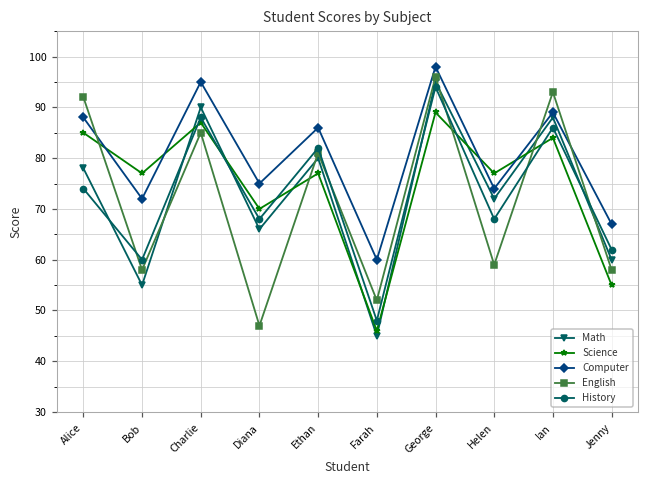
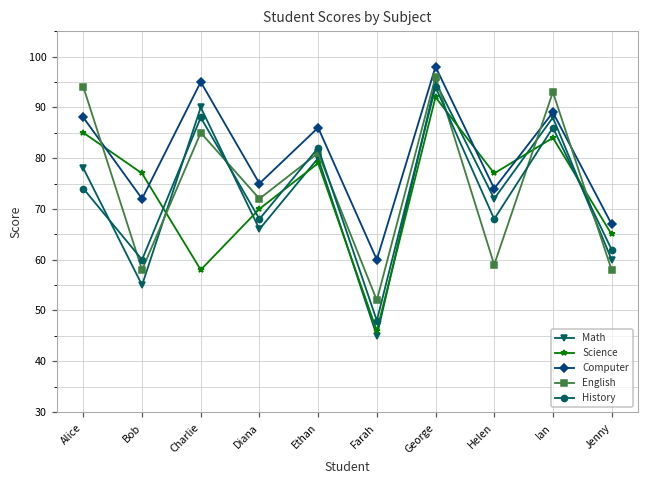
  {
    "Science": {
      "Alice": 85,
      "Bob": 77,
-     "Charlie": 87,
+     "Charlie": 58,
      "Diana": 70,
-     "Ethan": 77,
+     "Ethan": 79,
      "Farah": 46,
-     "George": 89,
+     "George": 92,
      "Helen": 77,
      "Ian": 84,
-     "Jenny": 55
+     "Jenny": 65
    },
    "English": {
-     "Alice": 92,
+     "Alice": 94,
      "Bob": 58,
      "Charlie": 85,
-     "Diana": 47,
+     "Diana": 72,
      "Ethan": 81,
      "Farah": 52,
      "George": 96,
      "Helen": 59,
      "Ian": 93,
      "Jenny": 58
    }
  }
